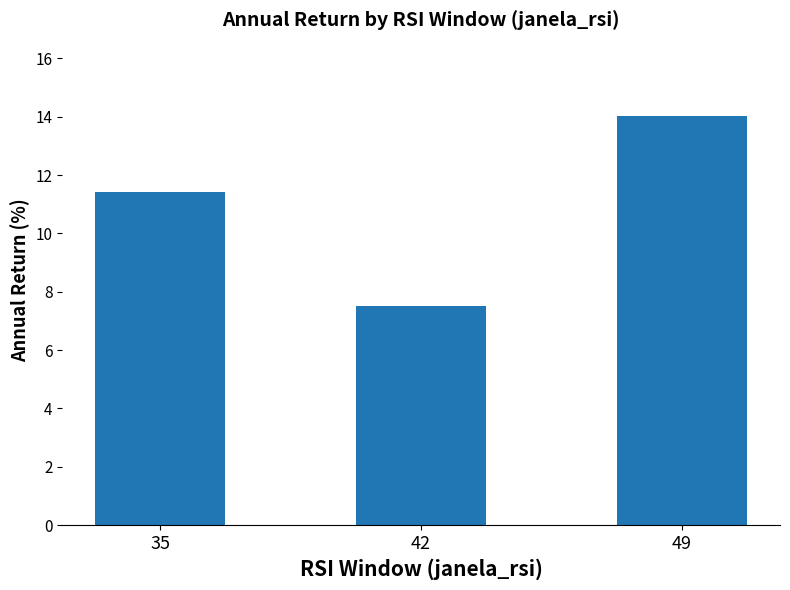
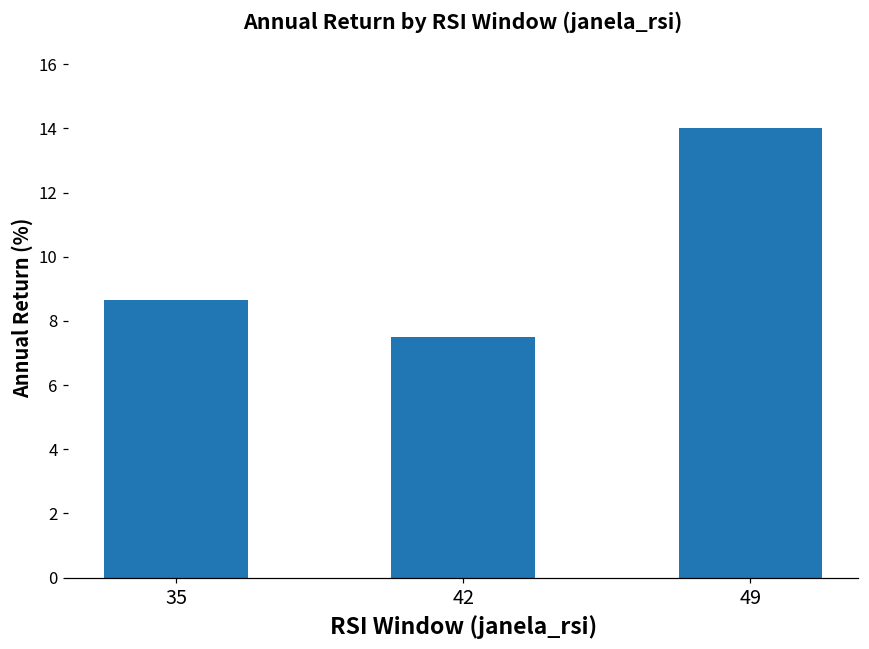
  {
-   "35": 11.4,
+   "35": 8.7,
    "42": 7.5,
    "49": 14.0
  }
